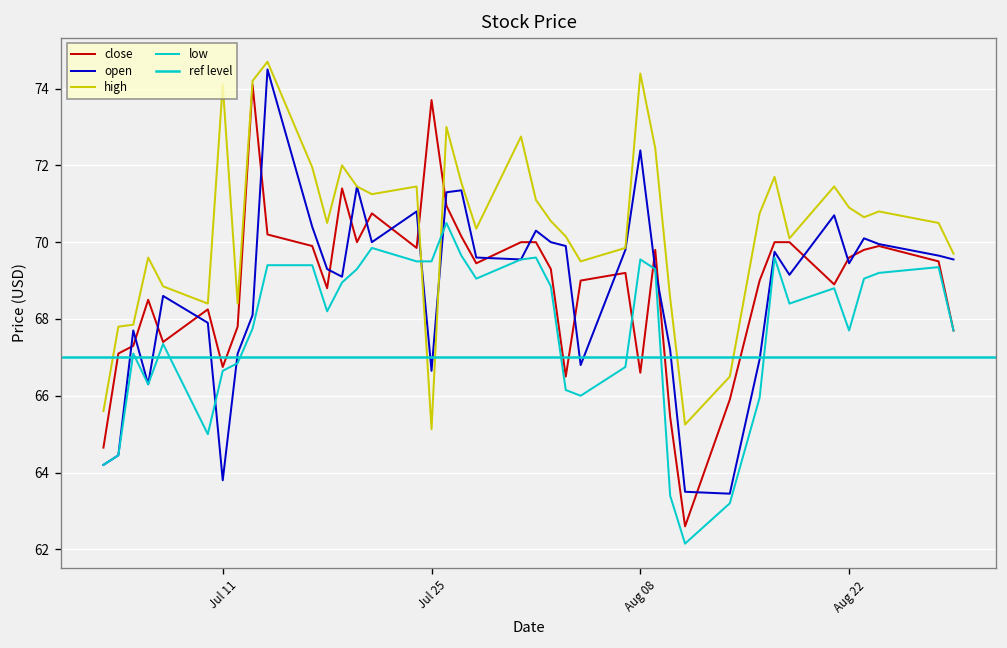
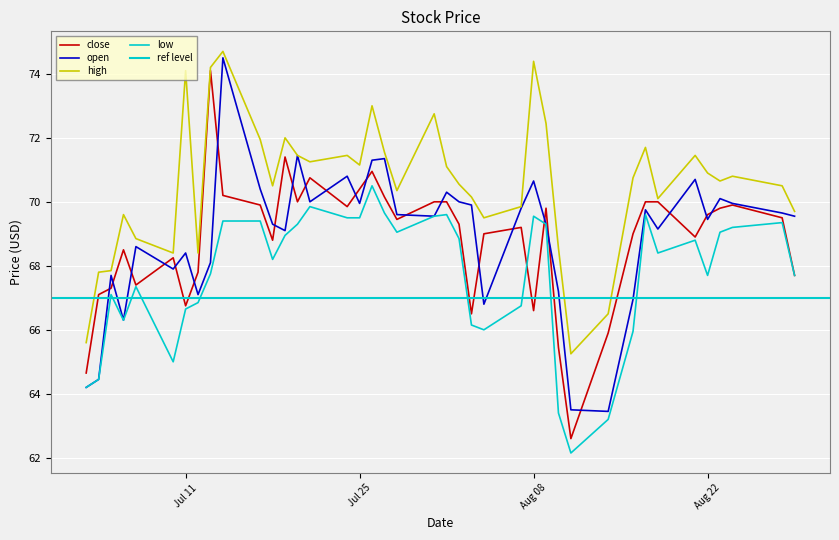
  {
    "close": {
      "Jul 11": 66.8,
-     "Jul 25": 73.7,
+     "Jul 25": 70.4,
      "Aug 08": 66.6,
      "Aug 22": 69.6
    },
    "open": {
-     "Jul 11": 63.8,
-     "Jul 25": 66.7,
-     "Aug 08": 72.4,
+     "Jul 11": 68.4,
+     "Jul 25": 70.0,
+     "Aug 08": 70.7,
      "Aug 22": 69.5
    },
    "high": {
-     "Jul 25": 65.1,
+     "Jul 25": 71.2,
      "Aug 08": 74.4,
      "Aug 22": 70.9
    },
    "low": {
      "Jul 11": 66.7,
      "Jul 25": 69.5,
      "Aug 08": 69.6,
      "Aug 22": 67.7
    }
  }
